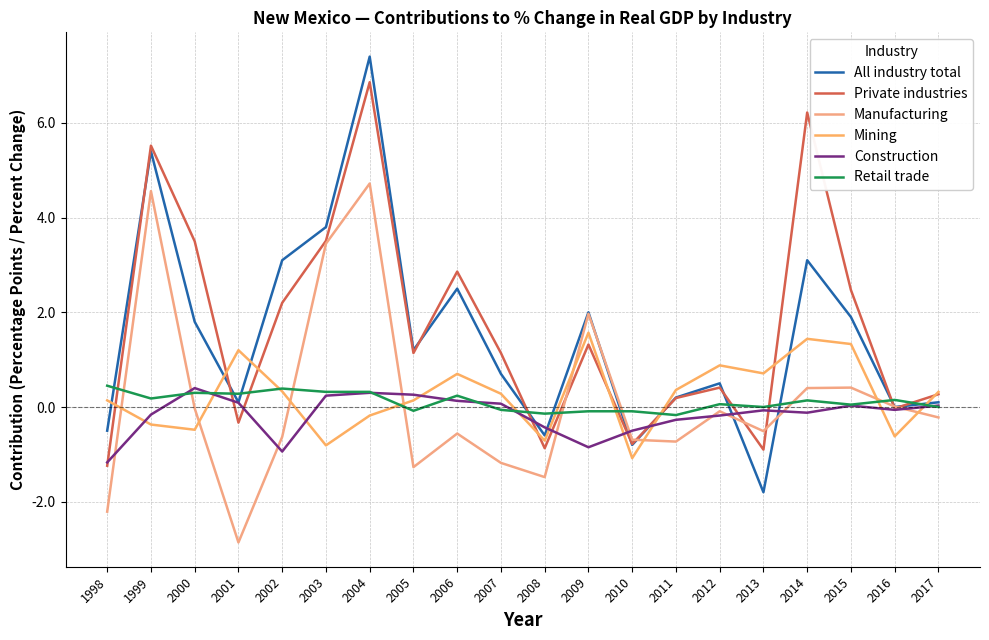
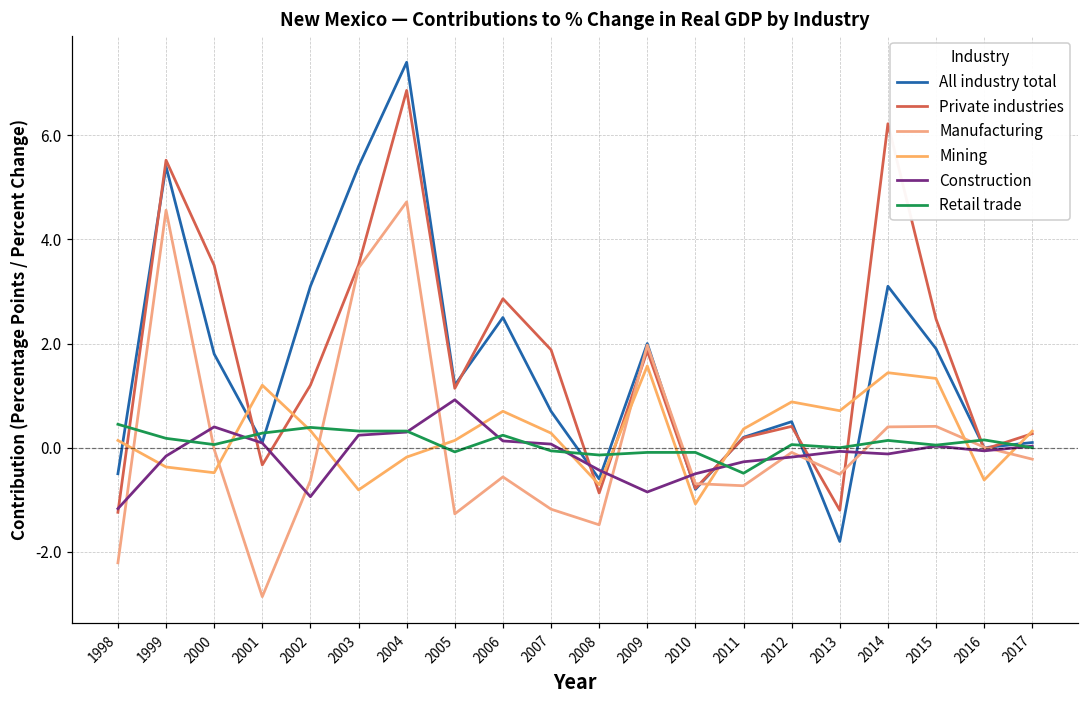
  {
    "All industry total": {
      "1998": -0.5,
      "1999": 5.4,
      "2000": 1.8,
      "2002": 3.1,
-     "2003": 3.8,
+     "2003": 5.4,
      "2004": 7.4,
      "2005": 1.2,
      "2006": 2.5,
      "2007": 0.7,
      "2008": -0.6,
      "2012": 0.5,
      "2013": -1.8,
      "2014": 3.1,
      "2015": 1.9,
      "2017": 0.1
    },
    "Private industries": {
      "1998": -1.2,
      "1999": 5.5,
      "2000": 3.5,
      "2001": -0.3,
-     "2002": 2.2,
+     "2002": 1.2,
      "2003": 3.5,
      "2004": 6.9,
      "2005": 1.1,
      "2006": 2.9,
-     "2007": 1.1,
+     "2007": 1.9,
      "2008": -0.9,
-     "2009": 1.3,
+     "2009": 1.9,
      "2012": 0.4,
-     "2013": -0.9,
+     "2013": -1.2,
      "2014": 6.2,
      "2015": 2.5
    },
    "Construction": {
      "1998": -1.2,
      "1999": -0.2,
      "2000": 0.4,
      "2002": -0.9,
      "2003": 0.2,
-     "2005": 0.3,
+     "2005": 0.9,
      "2006": 0.1,
      "2007": 0.1,
      "2008": -0.4,
      "2009": -0.9,
      "2010": -0.5,
      "2011": -0.3,
      "2012": -0.2,
      "2013": -0.1,
      "2014": -0.1
    },
    "Retail trade": {
      "1998": 0.5,
      "1999": 0.2,
-     "2000": 0.3,
+     "2000": 0.1,
      "2001": 0.3,
      "2002": 0.4,
      "2003": 0.3,
      "2005": -0.1,
      "2006": 0.2,
      "2007": -0.1,
      "2008": -0.1,
      "2009": -0.1,
      "2010": -0.1,
-     "2011": -0.2,
+     "2011": -0.5,
      "2012": 0.1,
      "2013": 0.0,
      "2014": 0.1,
      "2016": 0.2
    }
  }
